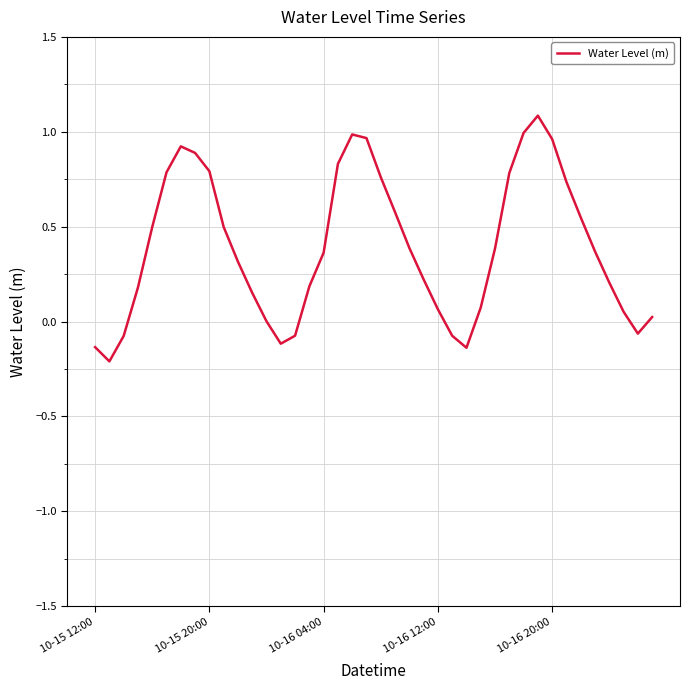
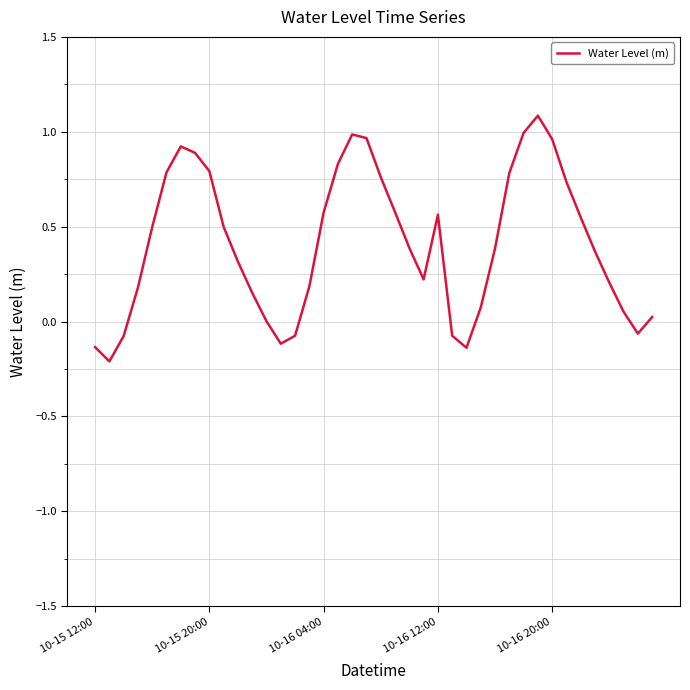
  {
    "10-15 12:00": -0.13,
    "10-15 20:00": 0.79,
-   "10-16 04:00": 0.36,
-   "10-16 12:00": 0.06,
+   "10-16 04:00": 0.57,
+   "10-16 12:00": 0.56,
    "10-16 20:00": 0.96
  }
